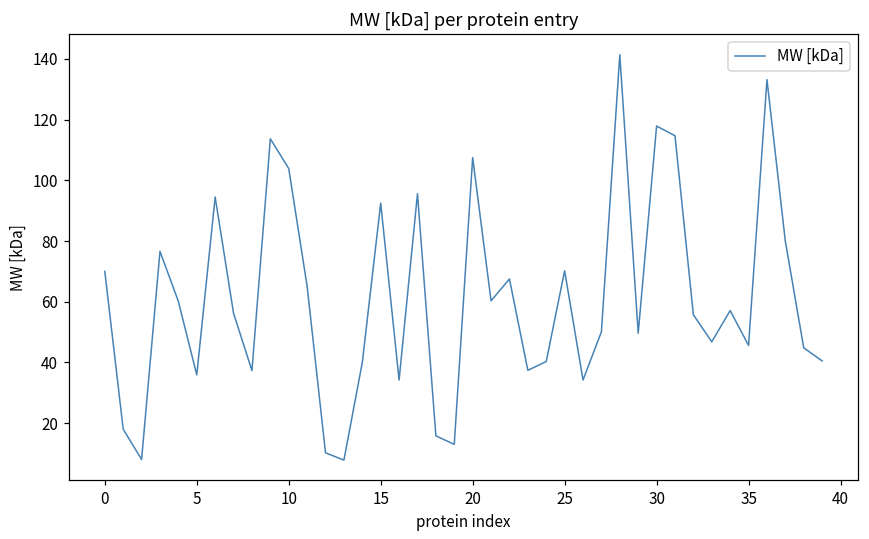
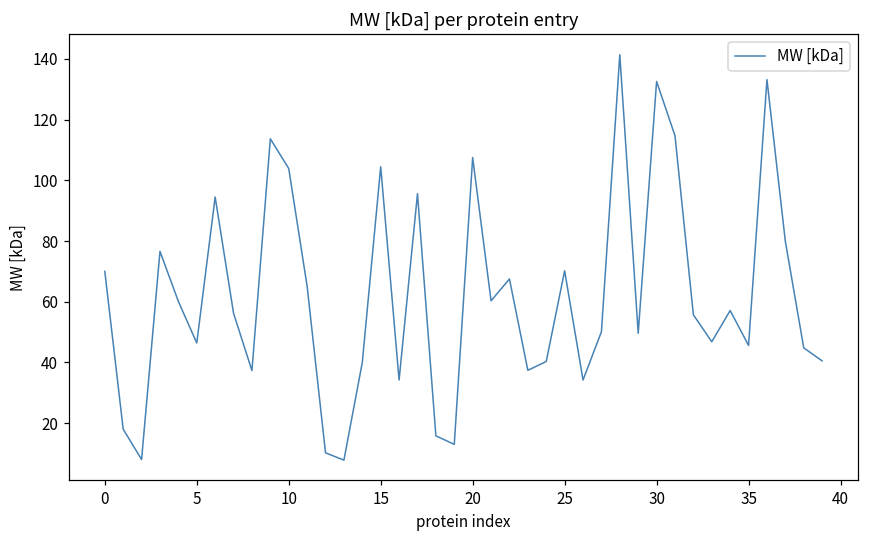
  {
    "0": 70,
-   "5": 36,
+   "5": 46,
    "10": 104,
-   "15": 93,
+   "15": 105,
    "20": 108,
    "25": 70,
-   "30": 118,
+   "30": 133,
    "35": 46
  }
